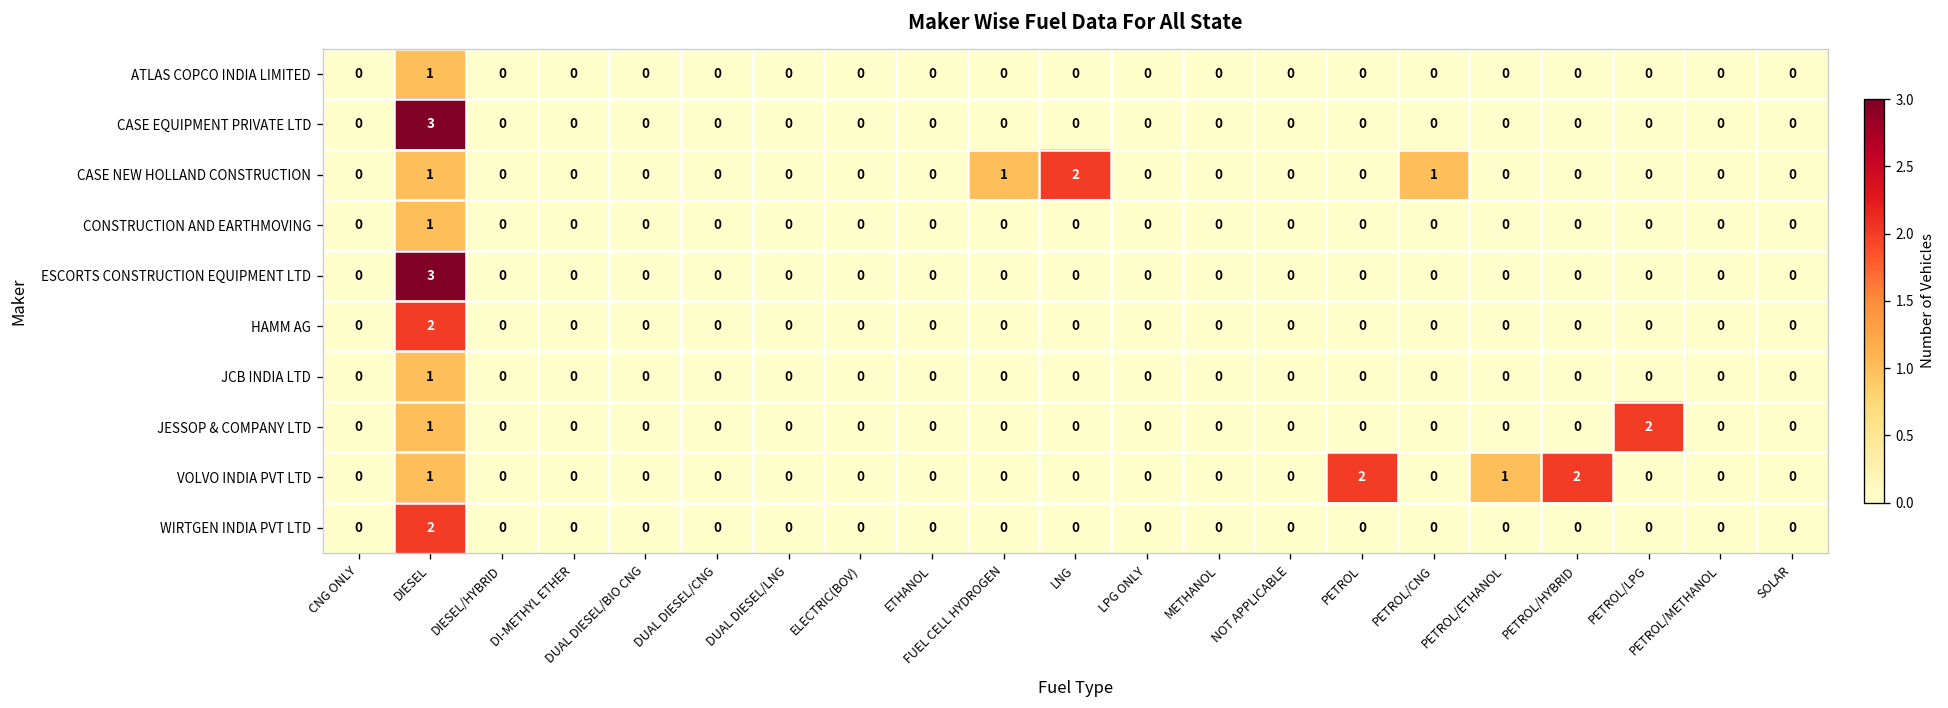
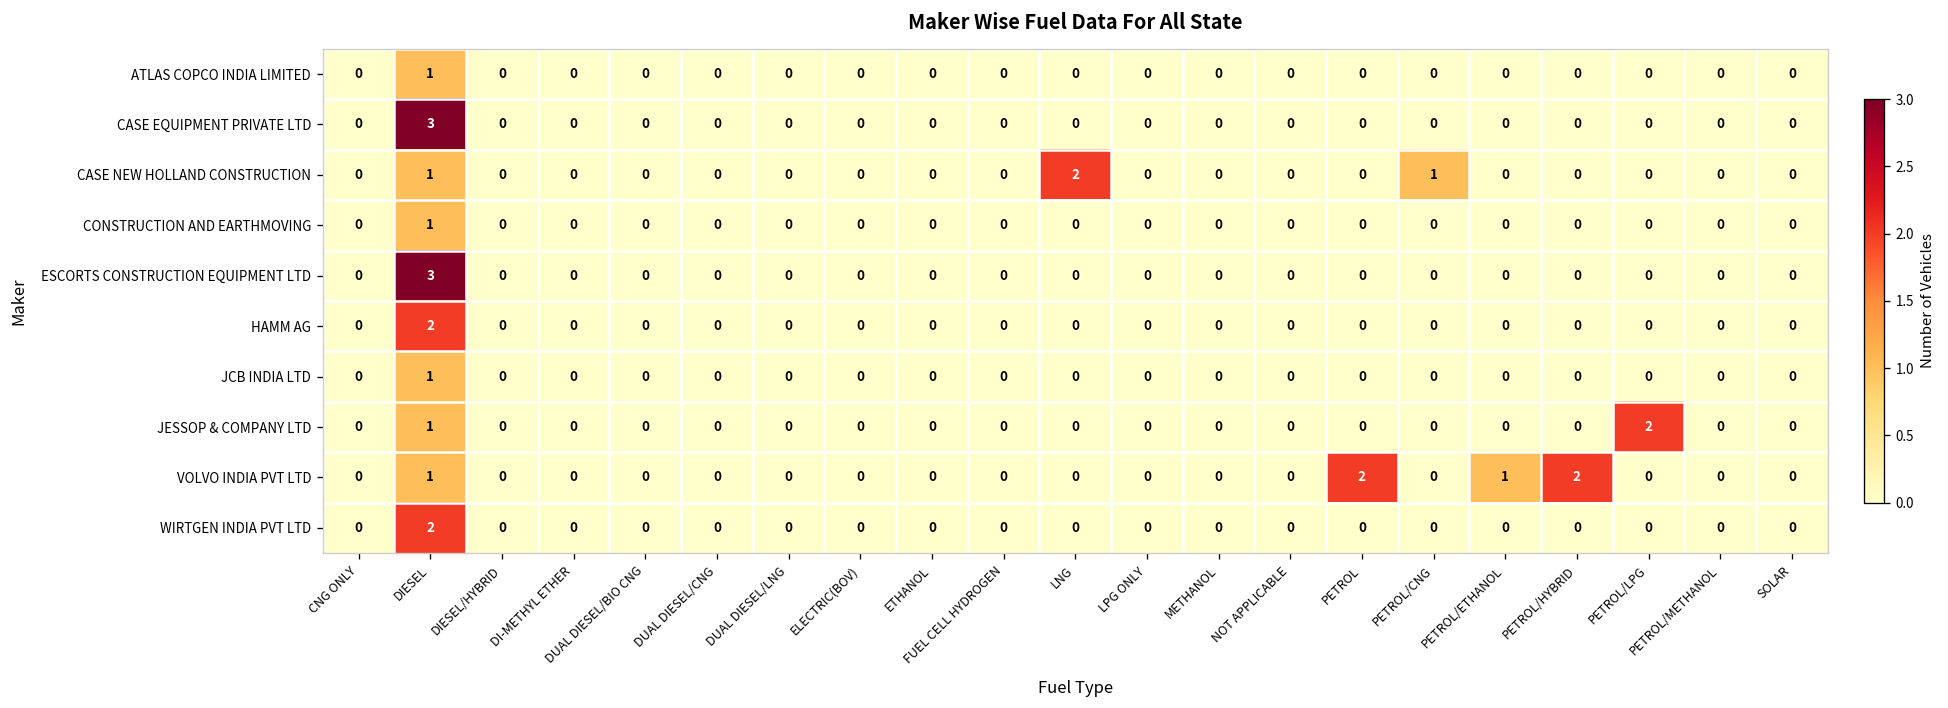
  {
    "CASE NEW HOLLAND CONSTRUCTION": {
      "CNG ONLY": 0,
      "DIESEL": 1,
      "DIESEL/HYBRID": 0,
      "DI-METHYL ETHER": 0,
      "DUAL DIESEL/BIO CNG": 0,
      "DUAL DIESEL/CNG": 0,
      "DUAL DIESEL/LNG": 0,
      "ELECTRIC(BOV)": 0,
      "ETHANOL": 0,
-     "FUEL CELL HYDROGEN": 1,
+     "FUEL CELL HYDROGEN": 0,
      "LNG": 2,
      "LPG ONLY": 0,
      "METHANOL": 0,
      "NOT APPLICABLE": 0,
      "PETROL": 0,
      "PETROL/CNG": 1,
      "PETROL/ETHANOL": 0,
      "PETROL/HYBRID": 0,
      "PETROL/LPG": 0,
      "PETROL/METHANOL": 0,
      "SOLAR": 0
    }
  }
